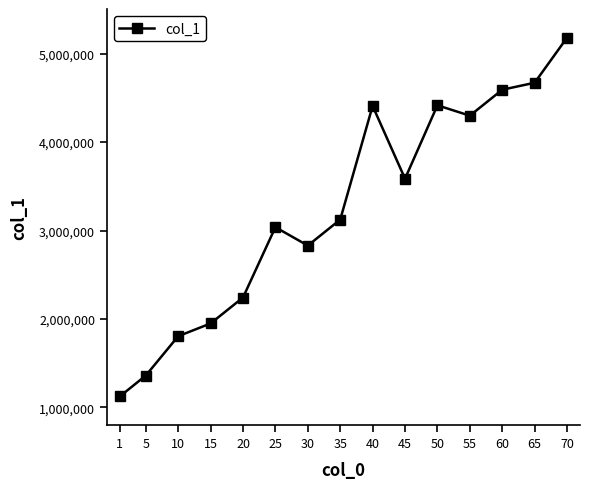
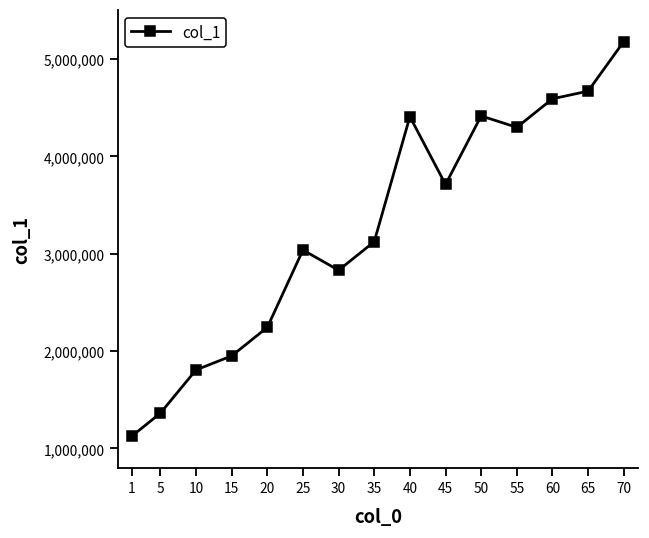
  {
    "1": "1,100,000",
    "5": "1,400,000",
    "10": "1,800,000",
    "15": "2,000,000",
    "20": "2,200,000",
    "25": "3,000,000",
    "30": "2,800,000",
    "35": "3,100,000",
    "40": "4,400,000",
-   "45": "3,600,000",
+   "45": "3,700,000",
    "50": "4,400,000",
    "55": "4,300,000",
    "60": "4,600,000",
    "65": "4,700,000",
    "70": "5,200,000"
  }
